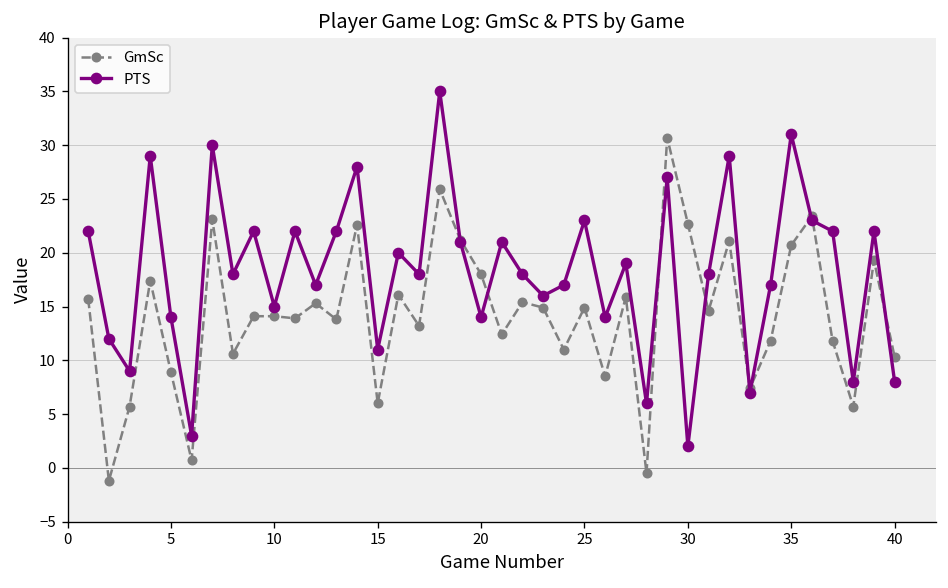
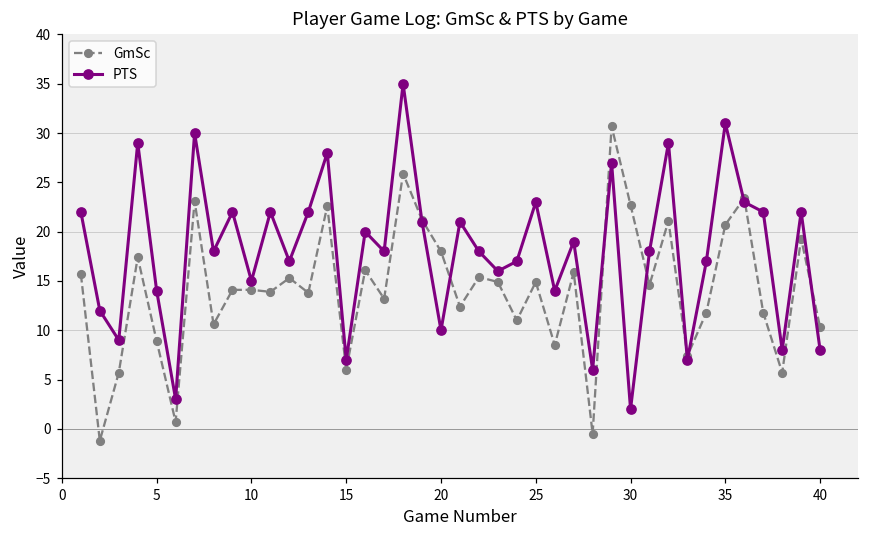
  {
    "GmSc": {
      "5": 9,
      "10": 14,
      "15": 6,
      "20": 18,
      "25": 15,
      "30": 23,
      "35": 21,
      "40": 10
    },
    "PTS": {
      "5": 14,
      "10": 15,
-     "15": 11,
-     "20": 14,
+     "15": 7,
+     "20": 10,
      "25": 23,
      "30": 2,
      "35": 31,
      "40": 8
    }
  }
